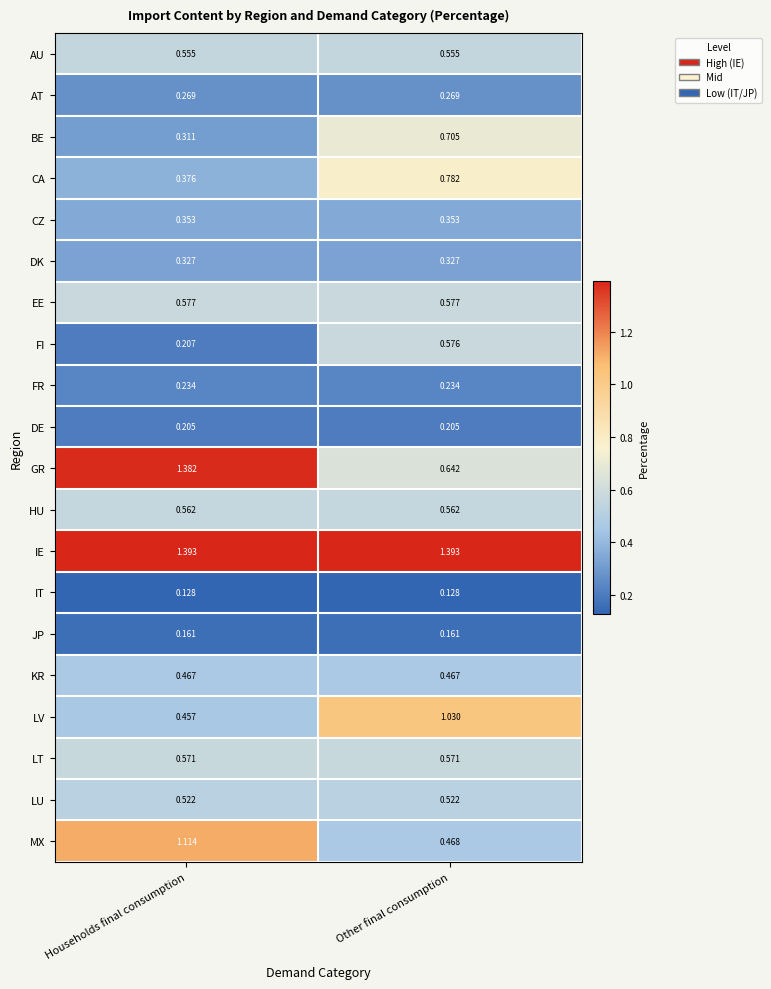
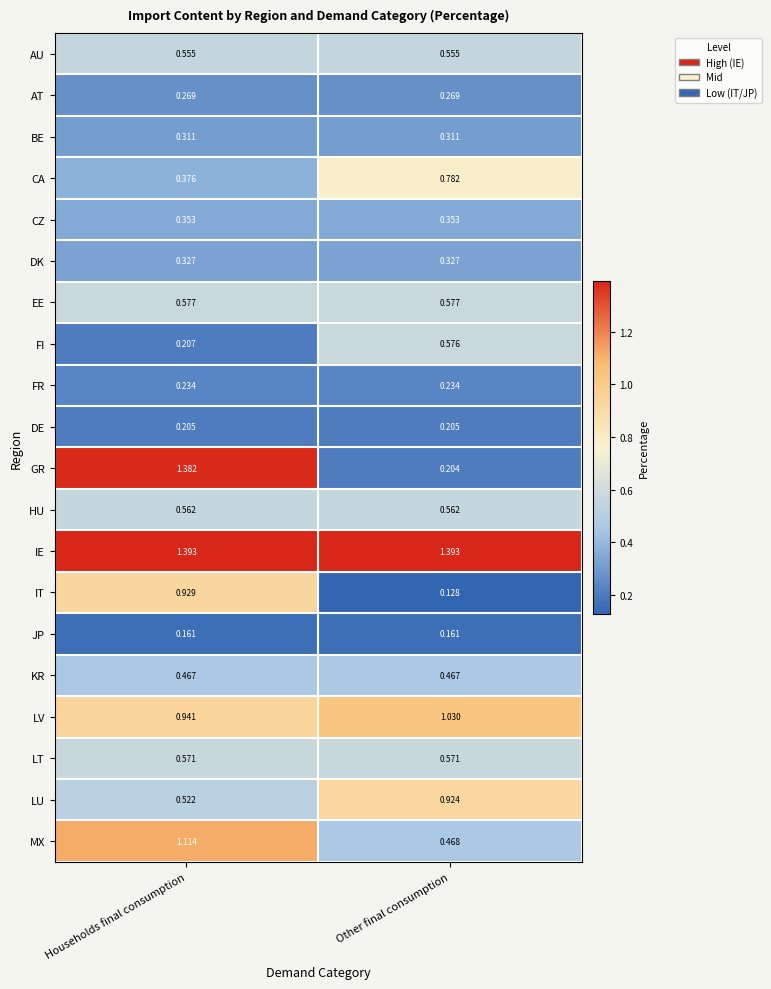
  {
    "AU": {
      "Households final consumption": 0.555,
      "Other final consumption": 0.555
    },
    "AT": {
      "Households final consumption": 0.269,
      "Other final consumption": 0.269
    },
    "BE": {
      "Households final consumption": 0.311,
-     "Other final consumption": 0.705
+     "Other final consumption": 0.311
    },
    "CA": {
      "Households final consumption": 0.376,
      "Other final consumption": 0.782
    },
    "CZ": {
      "Households final consumption": 0.353,
      "Other final consumption": 0.353
    },
    "DK": {
      "Households final consumption": 0.327,
      "Other final consumption": 0.327
    },
    "EE": {
      "Households final consumption": 0.577,
      "Other final consumption": 0.577
    },
    "FI": {
      "Households final consumption": 0.207,
      "Other final consumption": 0.576
    },
    "FR": {
      "Households final consumption": 0.234,
      "Other final consumption": 0.234
    },
    "DE": {
      "Households final consumption": 0.205,
      "Other final consumption": 0.205
    },
    "GR": {
      "Households final consumption": 1.382,
-     "Other final consumption": 0.642
+     "Other final consumption": 0.204
    },
    "HU": {
      "Households final consumption": 0.562,
      "Other final consumption": 0.562
    },
    "IE": {
      "Households final consumption": 1.393,
      "Other final consumption": 1.393
    },
    "IT": {
-     "Households final consumption": 0.128,
+     "Households final consumption": 0.929,
      "Other final consumption": 0.128
    },
    "JP": {
      "Households final consumption": 0.161,
      "Other final consumption": 0.161
    },
    "KR": {
      "Households final consumption": 0.467,
      "Other final consumption": 0.467
    },
    "LV": {
-     "Households final consumption": 0.457,
+     "Households final consumption": 0.941,
      "Other final consumption": 1.030
    },
    "LT": {
      "Households final consumption": 0.571,
      "Other final consumption": 0.571
    },
    "LU": {
      "Households final consumption": 0.522,
-     "Other final consumption": 0.522
+     "Other final consumption": 0.924
    },
    "MX": {
      "Households final consumption": 1.114,
      "Other final consumption": 0.468
    }
  }
